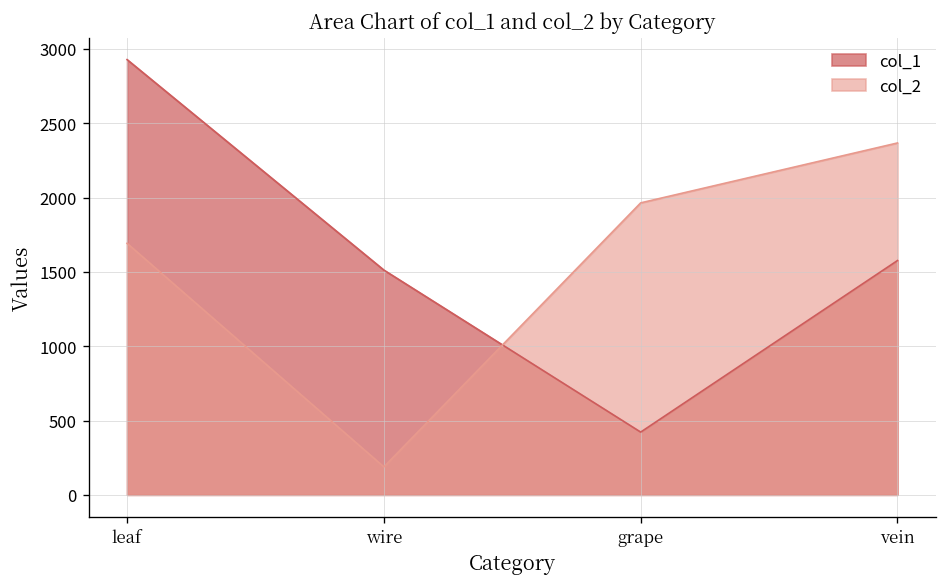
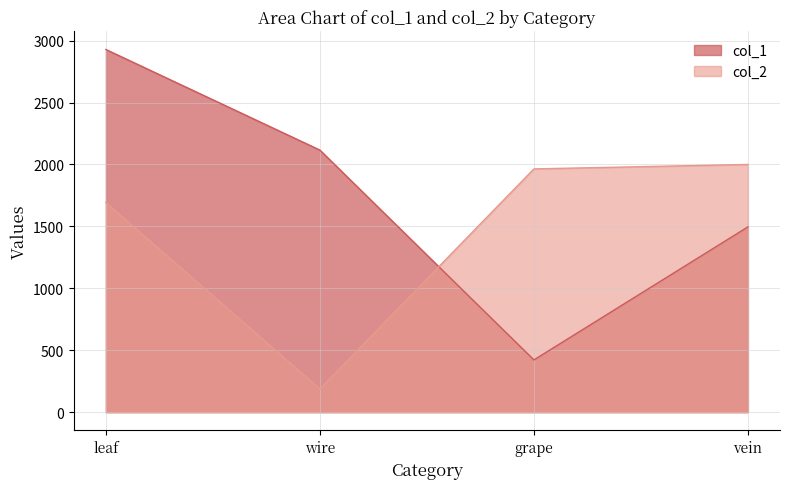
  {
    "col_1": {
      "leaf": 2930,
-     "wire": 1510,
+     "wire": 2120,
      "grape": 420,
-     "vein": 1580
+     "vein": 1500
    },
    "col_2": {
      "leaf": 1690,
      "wire": 190,
      "grape": 1960,
-     "vein": 2370
+     "vein": 2000
    }
  }
